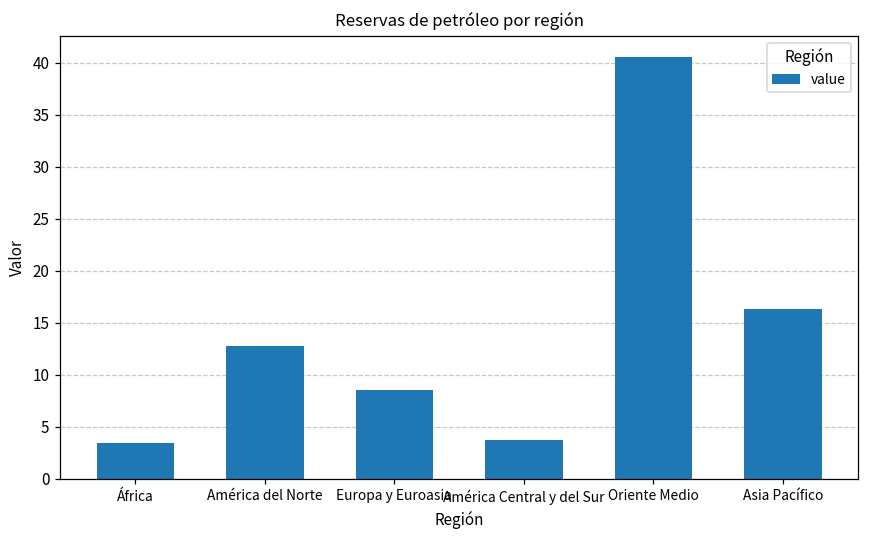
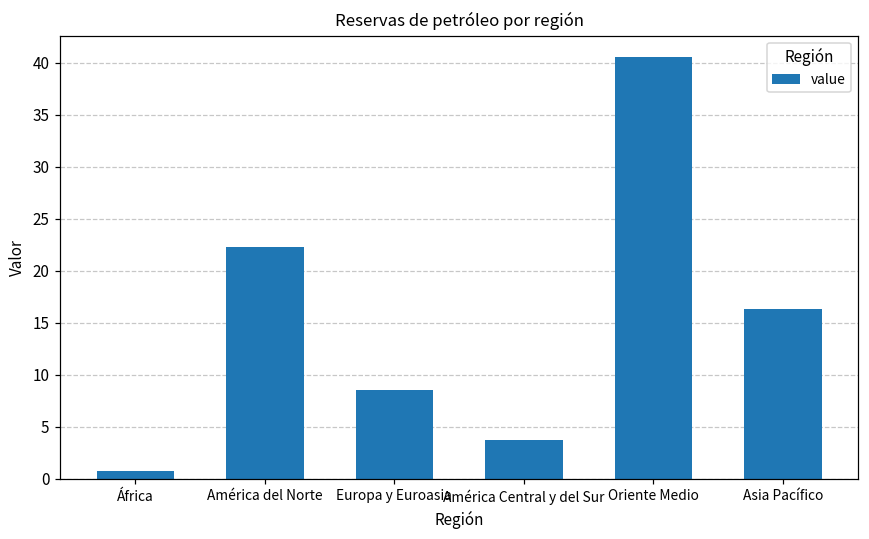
  {
-   "África": 3,
-   "América del Norte": 13,
+   "África": 1,
+   "América del Norte": 22,
    "Europa y Euroasia": 9,
    "América Central y del Sur": 4,
    "Oriente Medio": 41,
    "Asia Pacífico": 16
  }
